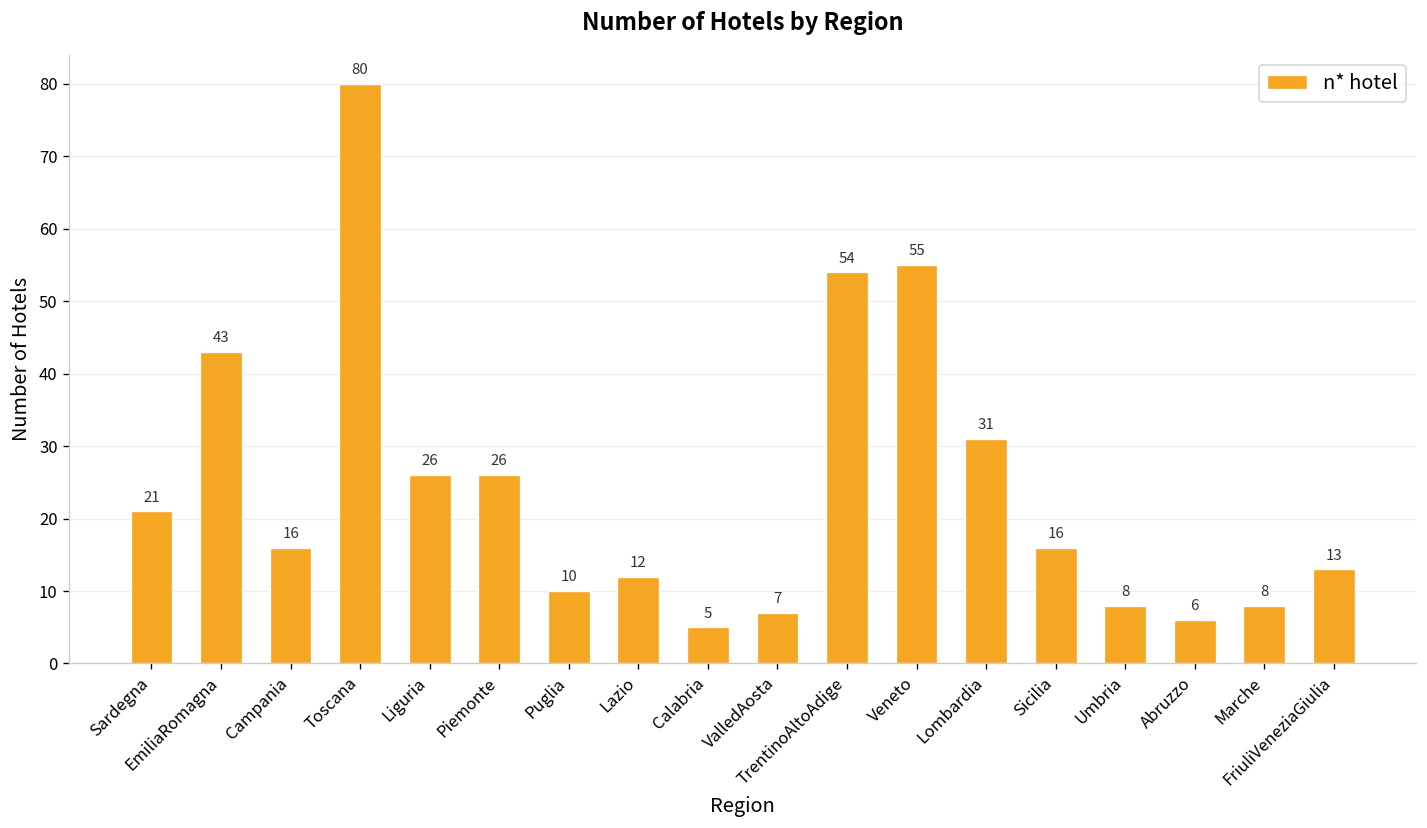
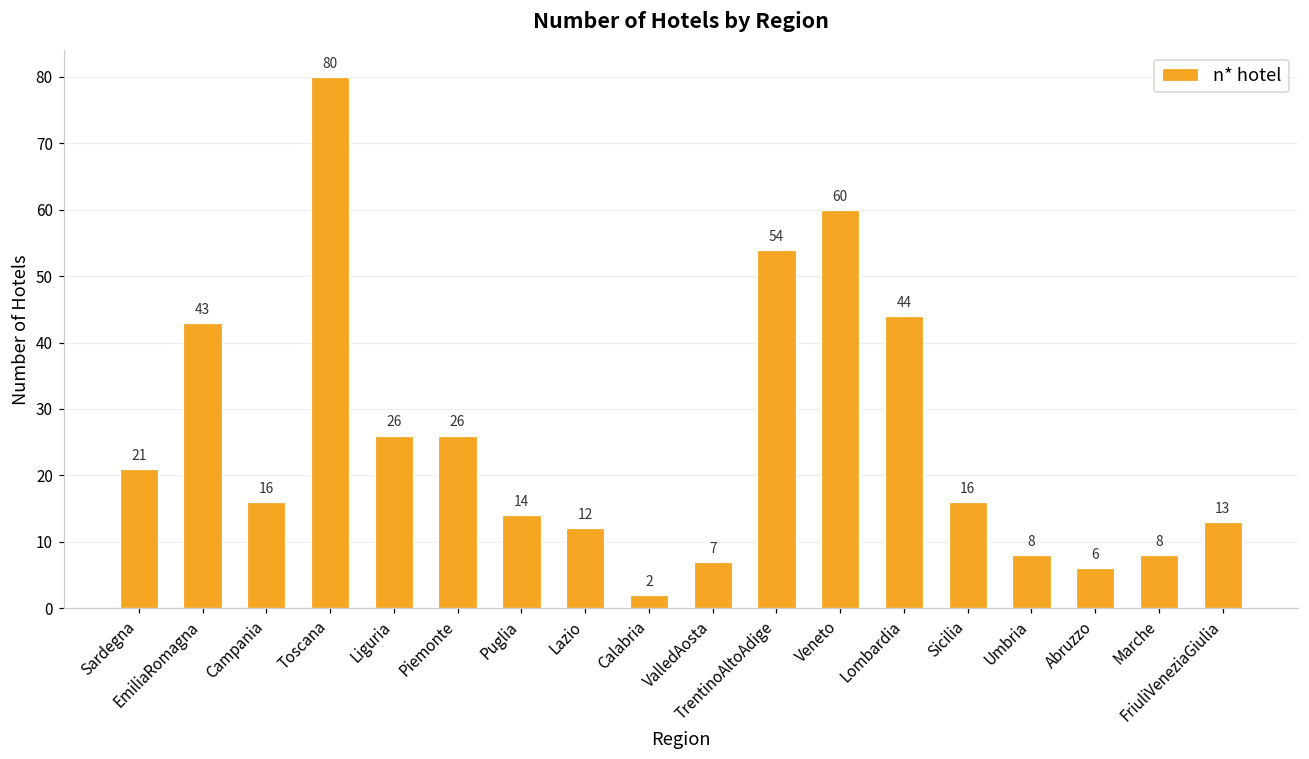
  {
    "Sardegna": 21,
    "EmiliaRomagna": 43,
    "Campania": 16,
    "Toscana": 80,
    "Liguria": 26,
    "Piemonte": 26,
-   "Puglia": 10,
+   "Puglia": 14,
    "Lazio": 12,
-   "Calabria": 5,
+   "Calabria": 2,
    "ValledAosta": 7,
    "TrentinoAltoAdige": 54,
-   "Veneto": 55,
-   "Lombardia": 31,
+   "Veneto": 60,
+   "Lombardia": 44,
    "Sicilia": 16,
    "Umbria": 8,
    "Abruzzo": 6,
    "Marche": 8,
    "FriuliVeneziaGiulia": 13
  }
